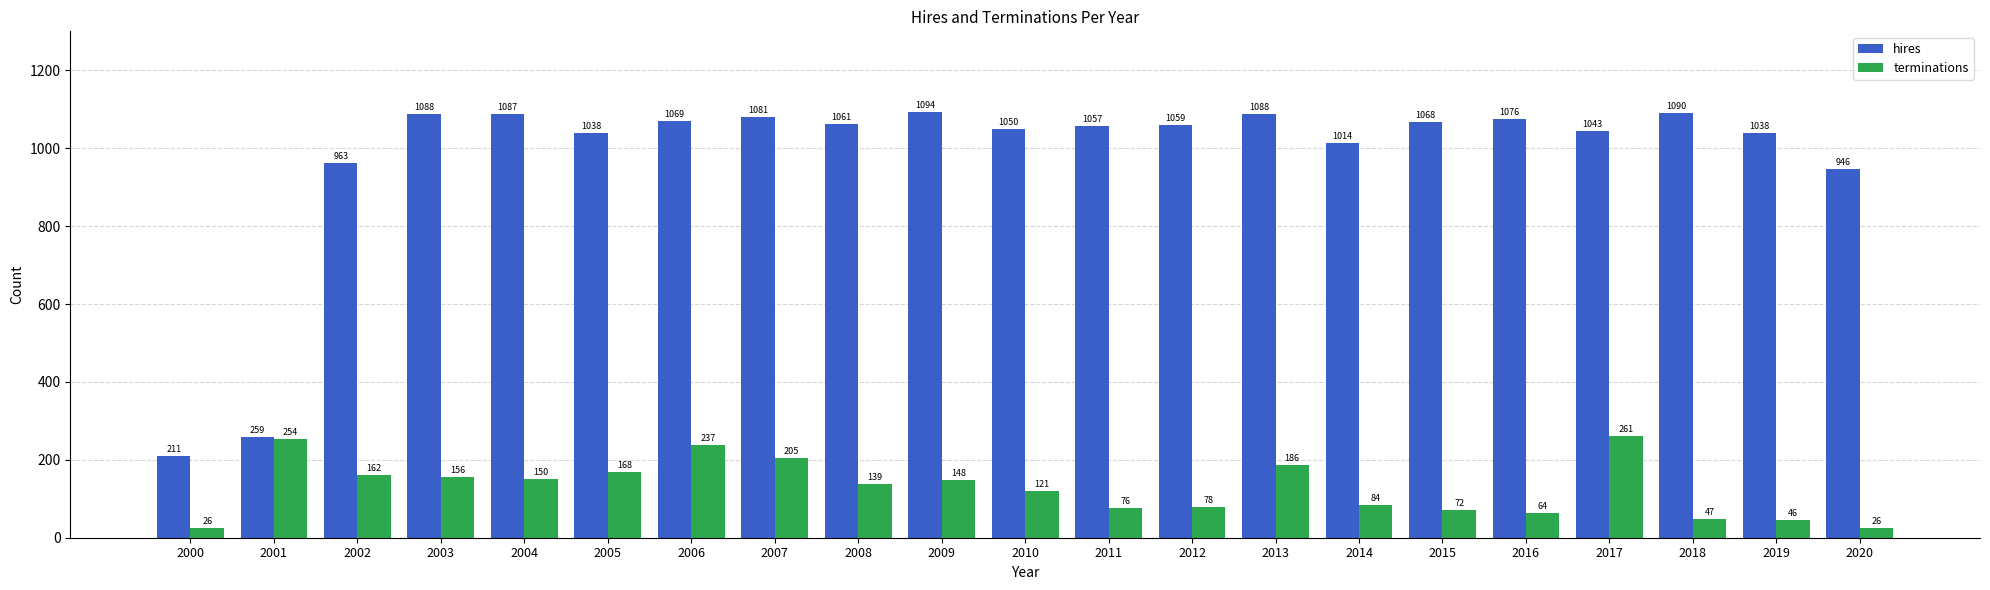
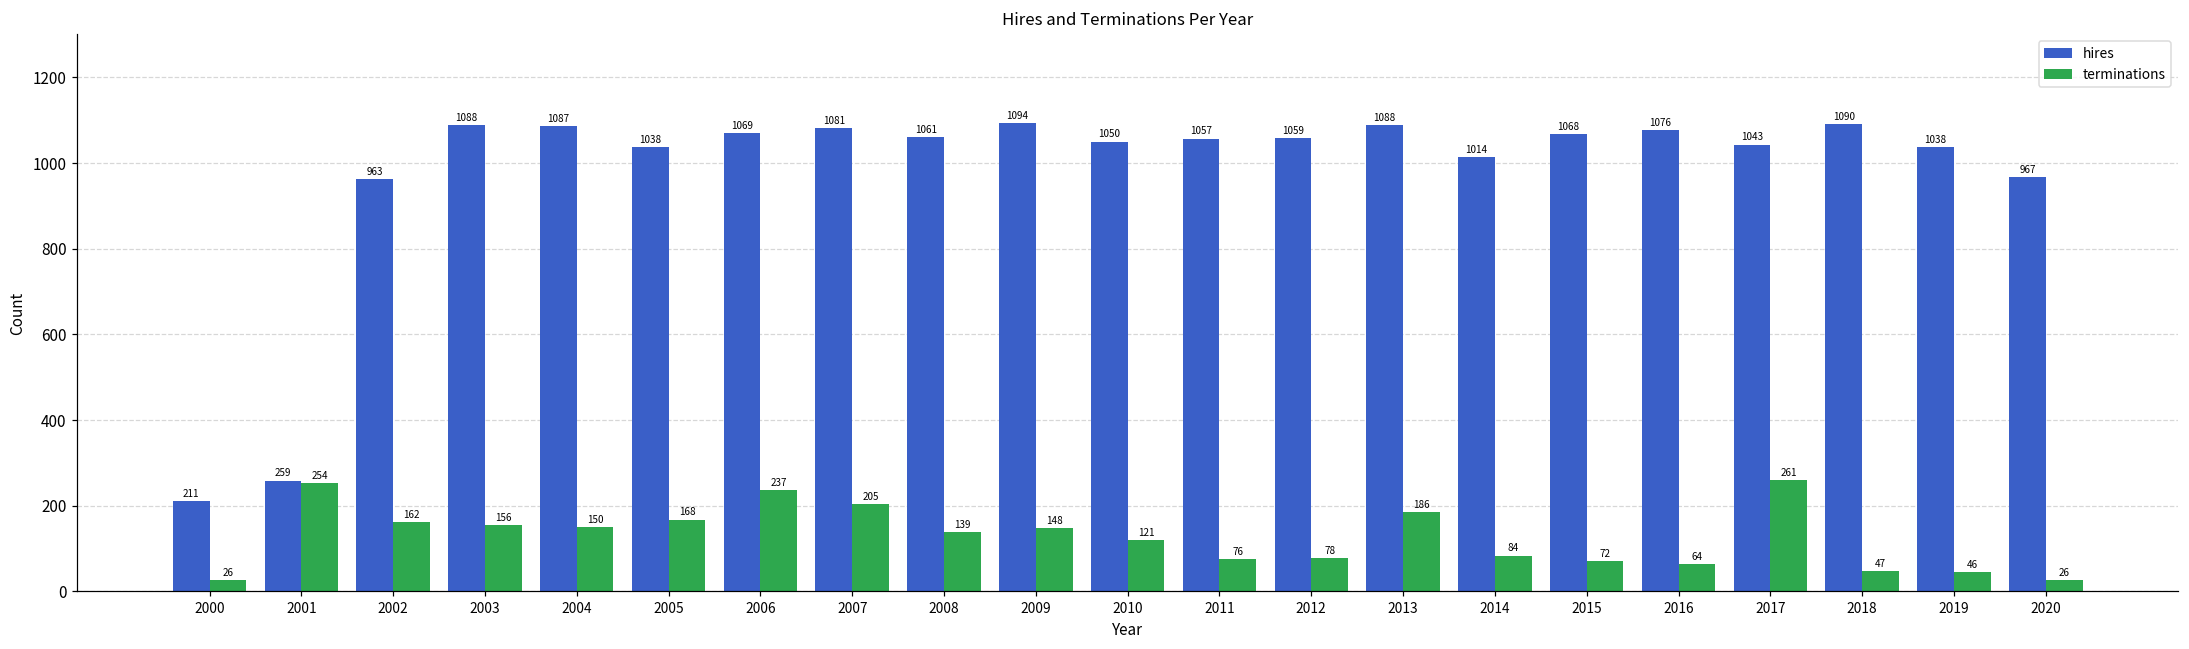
  {
    "hires": {
      "2000": 211,
      "2001": 259,
      "2002": 963,
      "2003": 1088,
      "2004": 1087,
      "2005": 1038,
      "2006": 1069,
      "2007": 1081,
      "2008": 1061,
      "2009": 1094,
      "2010": 1050,
      "2011": 1057,
      "2012": 1059,
      "2013": 1088,
      "2014": 1014,
      "2015": 1068,
      "2016": 1076,
      "2017": 1043,
      "2018": 1090,
      "2019": 1038,
-     "2020": 946
+     "2020": 967
    },
    "terminations": {
      "2000": 26,
      "2001": 254,
      "2002": 162,
      "2003": 156,
      "2004": 150,
      "2005": 168,
      "2006": 237,
      "2007": 205,
      "2008": 139,
      "2009": 148,
      "2010": 121,
      "2011": 76,
      "2012": 78,
      "2013": 186,
      "2014": 84,
      "2015": 72,
      "2016": 64,
      "2017": 261,
      "2018": 47,
      "2019": 46,
      "2020": 26
    }
  }
